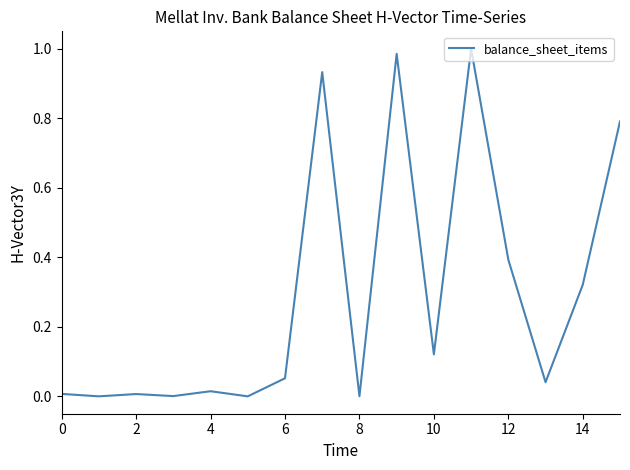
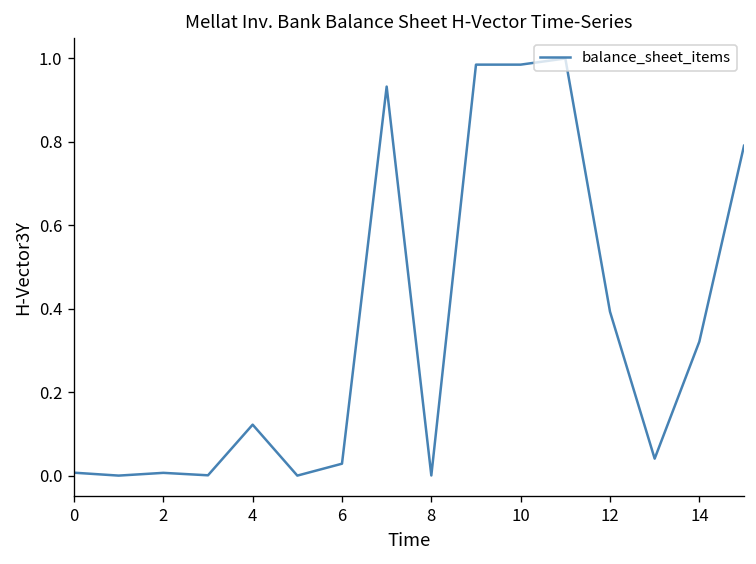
  {
    "0": 0.01,
    "2": 0.01,
-   "4": 0.01,
-   "6": 0.05,
+   "4": 0.12,
+   "6": 0.03,
    "8": 0.00,
-   "10": 0.12,
+   "10": 0.99,
    "12": 0.39,
    "14": 0.32
  }
